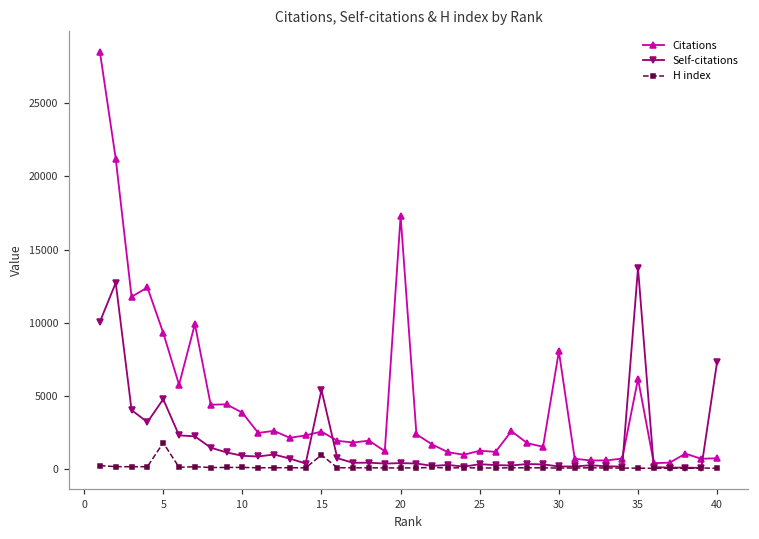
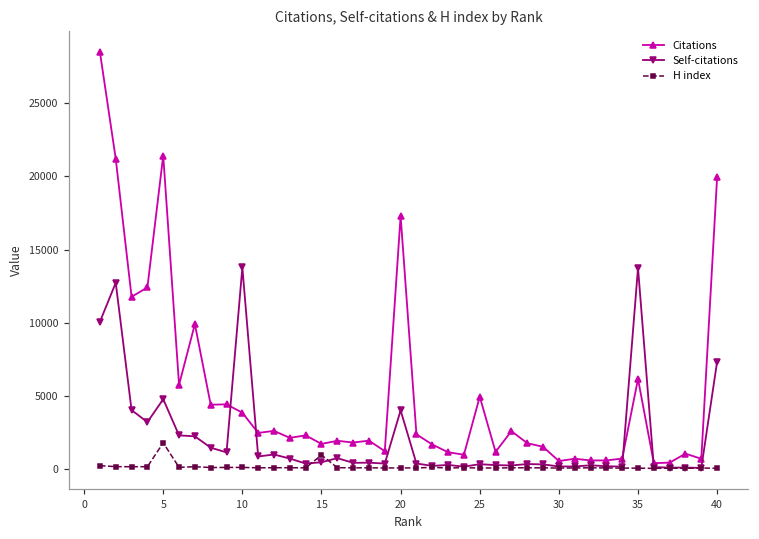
  {
    "Citations": {
-     "5": 9300,
+     "5": 21400,
      "10": 3900,
-     "15": 2600,
+     "15": 1700,
      "20": 17300,
-     "25": 1300,
-     "30": 8100,
+     "25": 4900,
+     "30": 500,
      "35": 6200,
-     "40": 700
+     "40": 20000
    },
    "Self-citations": {
      "5": 4800,
-     "10": 900,
-     "15": 5400,
-     "20": 400,
+     "10": 13800,
+     "15": 500,
+     "20": 4000,
      "25": 300,
      "35": 13700,
      "40": 7400
    },
    "H index": {
      "5": 1800,
      "10": 100,
      "15": 1000,
      "20": 100,
      "25": 100,
      "35": 100,
      "40": 100
    }
  }
